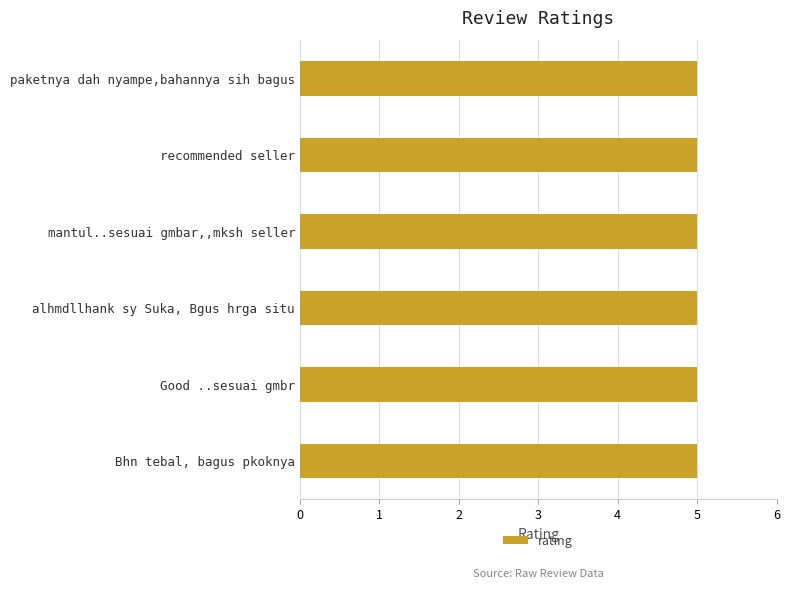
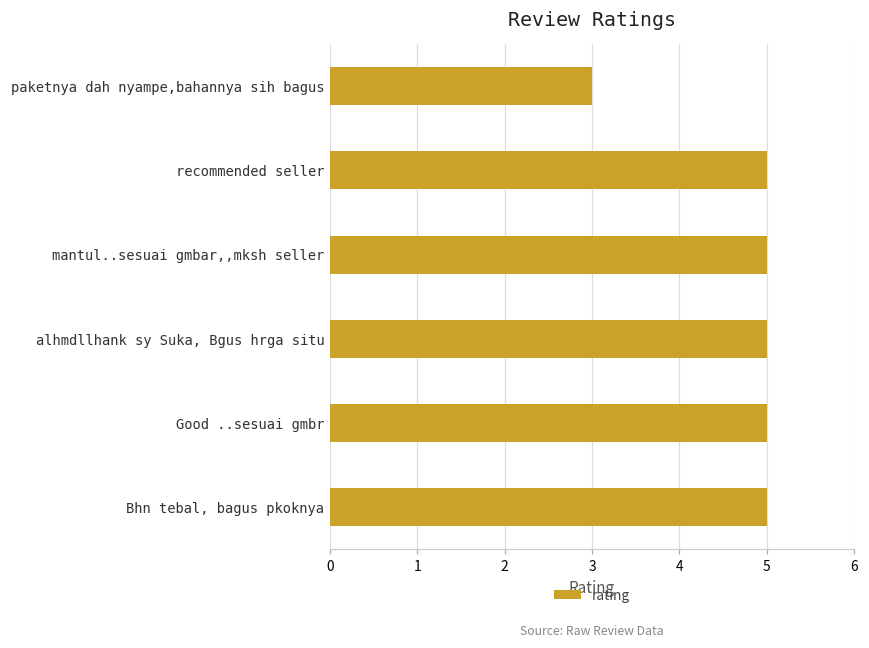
  {
-   "paketnya dah nyampe,bahannya sih bagus": 5,
+   "paketnya dah nyampe,bahannya sih bagus": 3,
    "recommended seller": 5,
    "mantul..sesuai gmbar,,mksh seller": 5,
    "alhmdllhank sy Suka, Bgus hrga situ": 5,
    "Good ..sesuai gmbr": 5,
    "Bhn tebal, bagus pkoknya": 5
  }
